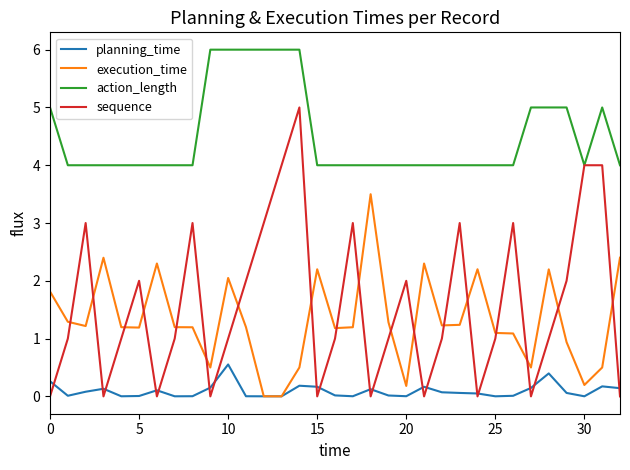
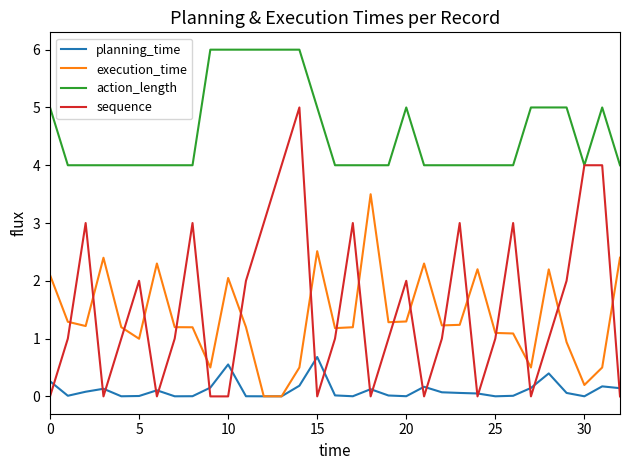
  {
    "planning_time": {
      "0": 0.3,
      "5": 0.0,
      "10": 0.6,
-     "15": 0.2,
+     "15": 0.7,
      "20": 0.0,
      "25": 0.0,
      "30": 0.0
    },
    "execution_time": {
-     "0": 1.8,
-     "5": 1.2,
+     "0": 2.1,
+     "5": 1.0,
      "10": 2.0,
-     "15": 2.2,
-     "20": 0.2,
+     "15": 2.5,
+     "20": 1.3,
      "25": 1.1,
      "30": 0.2
    },
    "action_length": {
      "0": 5,
      "5": 4,
      "10": 6,
-     "15": 4,
-     "20": 4,
+     "15": 5,
+     "20": 5,
      "25": 4
    },
    "sequence": {
      "0": 0,
      "5": 2,
-     "10": 1,
+     "10": 0,
      "15": 0,
      "20": 2,
      "25": 1
    }
  }
